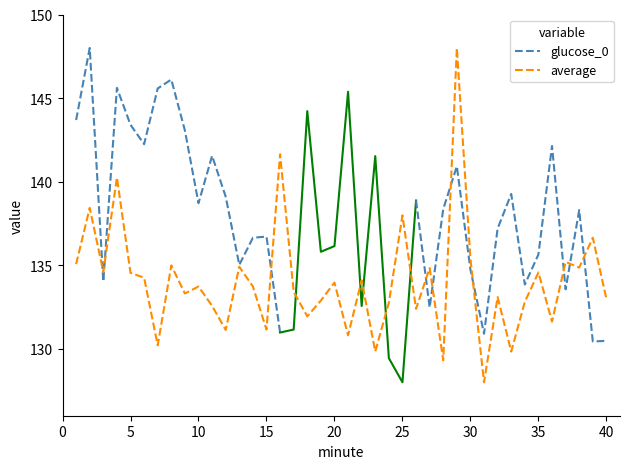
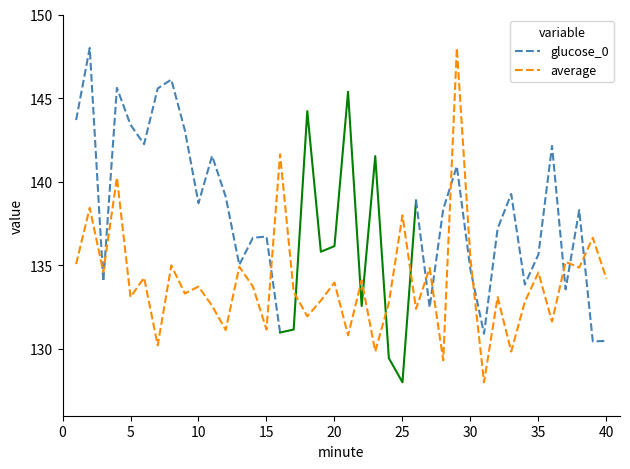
  {
    "average": {
-     "5": 134.5,
+     "5": 133.1,
      "10": 133.7,
      "15": 131.2,
      "20": 134.0,
      "25": 138.0,
      "30": 135.4,
      "35": 134.6,
-     "40": 133.0
+     "40": 134.2
    }
  }
